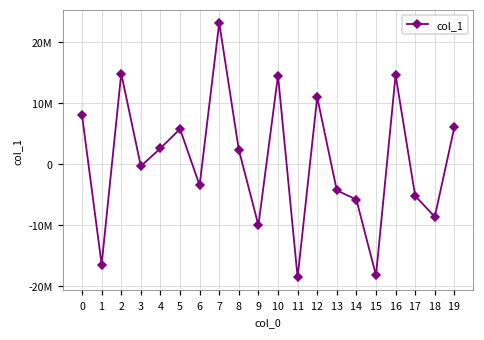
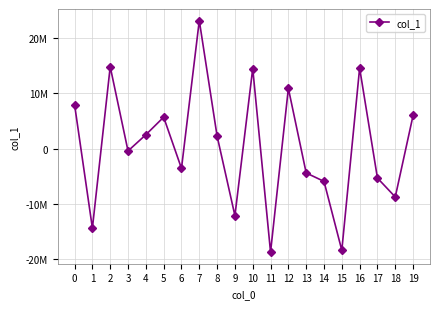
  {
    "0": 8000000,
-   "1": -17000000,
+   "1": -14000000,
    "2": 15000000,
    "3": 0,
    "4": 3000000,
    "5": 6000000,
    "6": -4000000,
    "7": 23000000,
    "8": 2000000,
-   "9": -10000000,
+   "9": -12000000,
    "10": 14000000,
    "11": -19000000,
    "12": 11000000,
    "13": -4000000,
    "14": -6000000,
    "15": -18000000,
    "16": 15000000,
    "17": -5000000,
    "18": -9000000,
    "19": 6000000
  }
